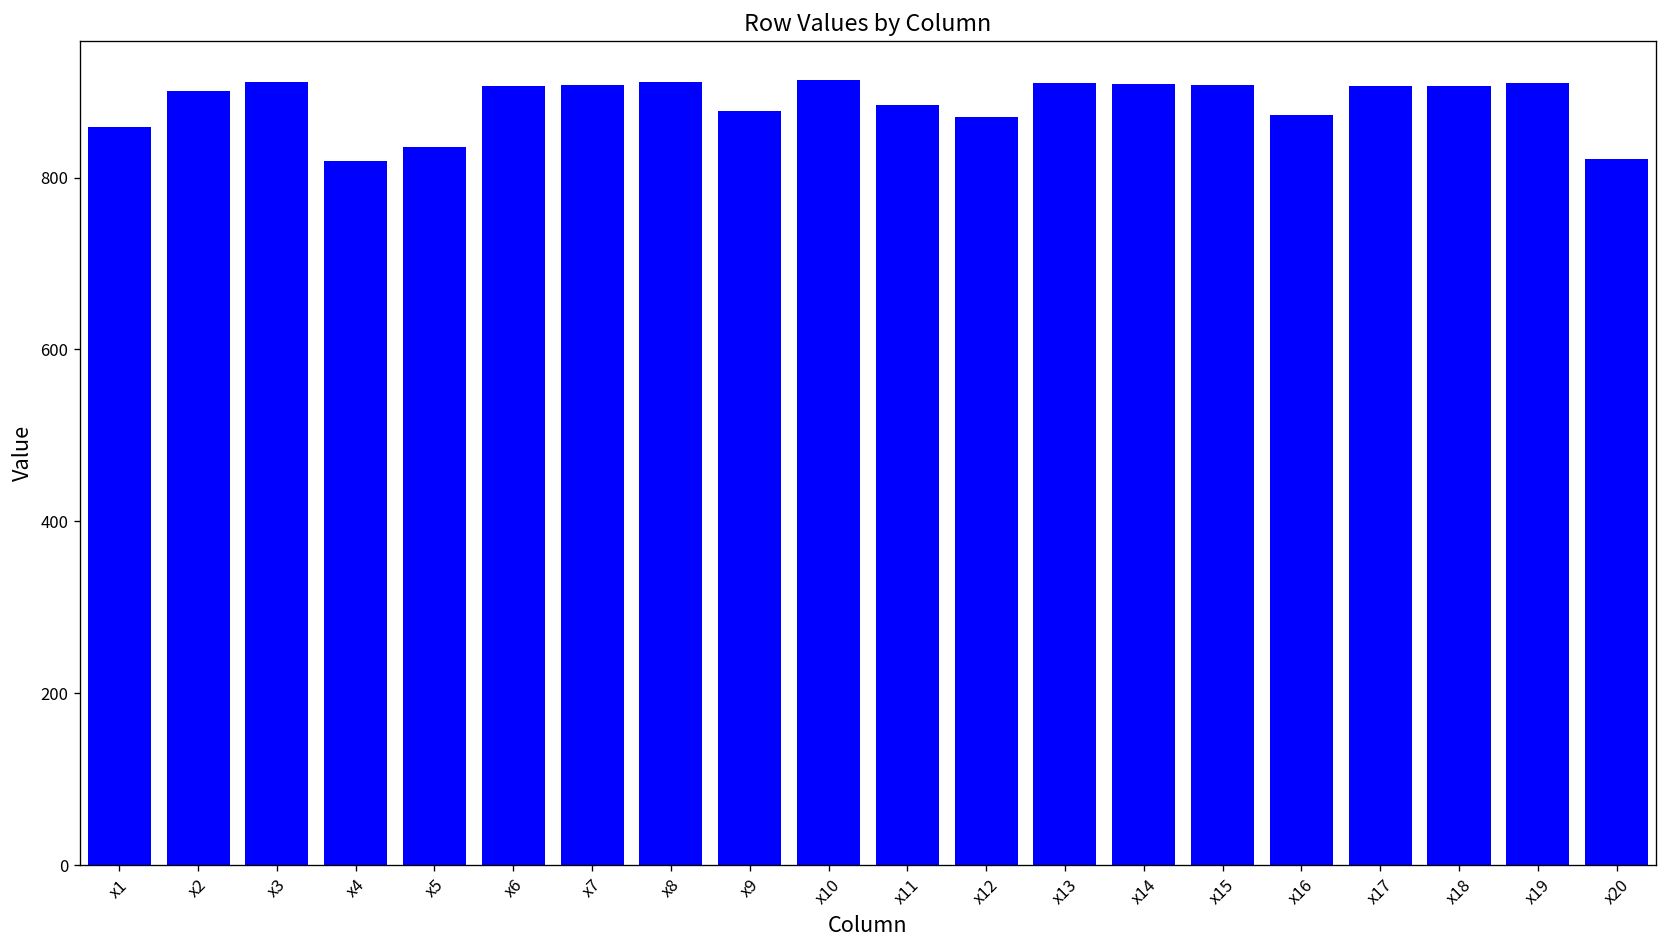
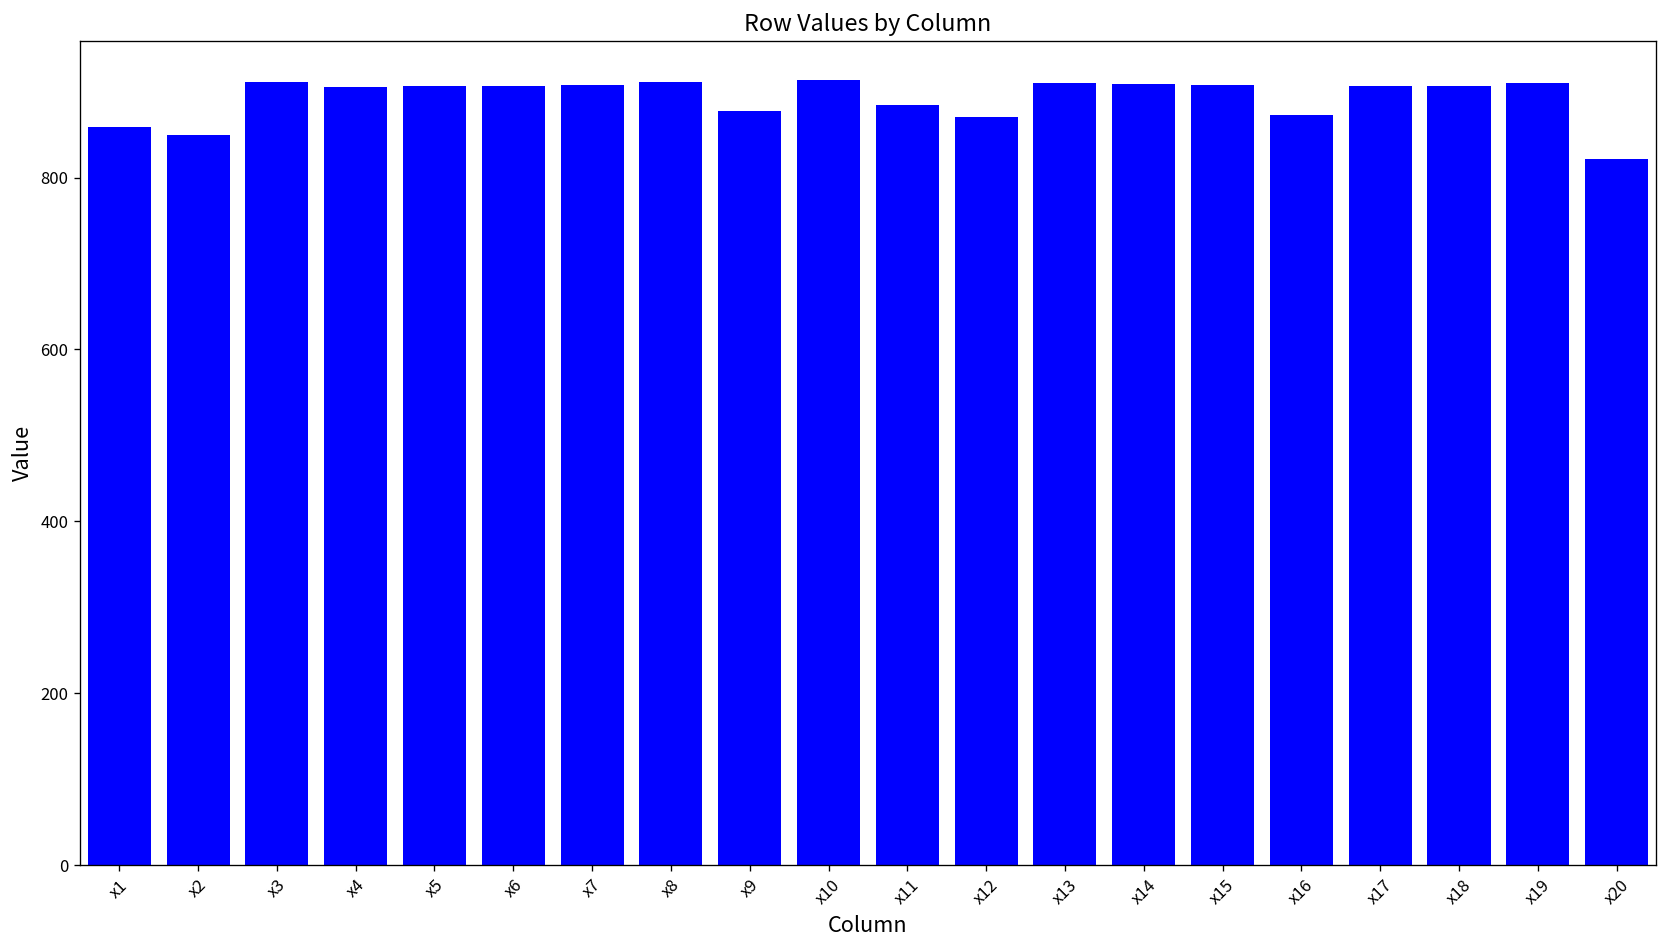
  {
    "x1": 860,
-   "x2": 900,
+   "x2": 850,
    "x3": 910,
-   "x4": 820,
-   "x5": 840,
+   "x4": 910,
+   "x5": 910,
    "x6": 910,
    "x7": 910,
    "x8": 910,
    "x9": 880,
    "x10": 910,
    "x11": 880,
    "x12": 870,
    "x13": 910,
    "x14": 910,
    "x15": 910,
    "x16": 870,
    "x17": 910,
    "x18": 910,
    "x19": 910,
    "x20": 820
  }
